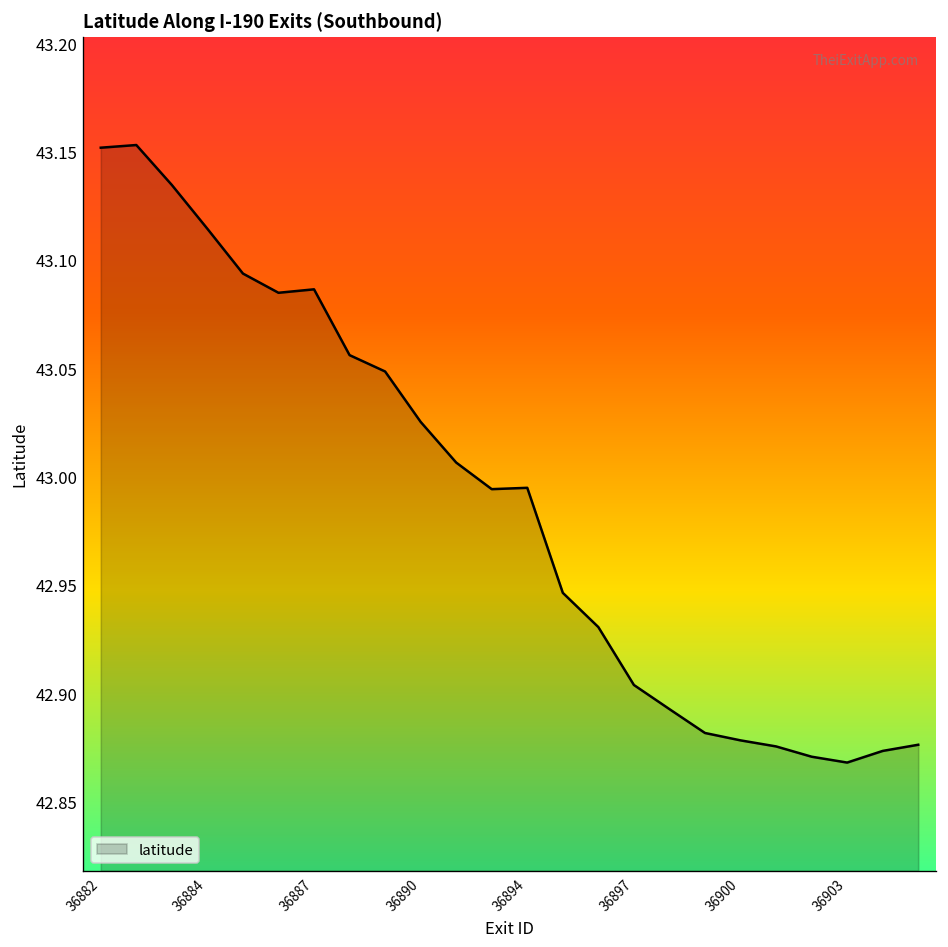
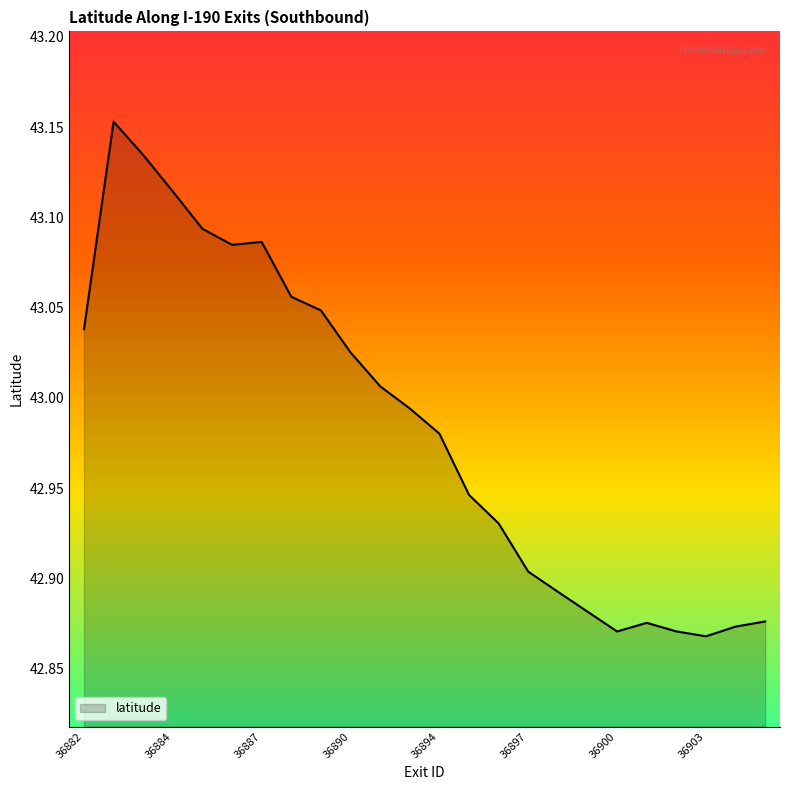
  {
-   "36882": 43.152,
+   "36882": 43.038,
    "36884": 43.114,
    "36887": 43.086,
    "36890": 43.025,
-   "36894": 42.995,
+   "36894": 42.980,
    "36897": 42.904,
-   "36900": 42.878,
+   "36900": 42.871,
    "36903": 42.868
  }
